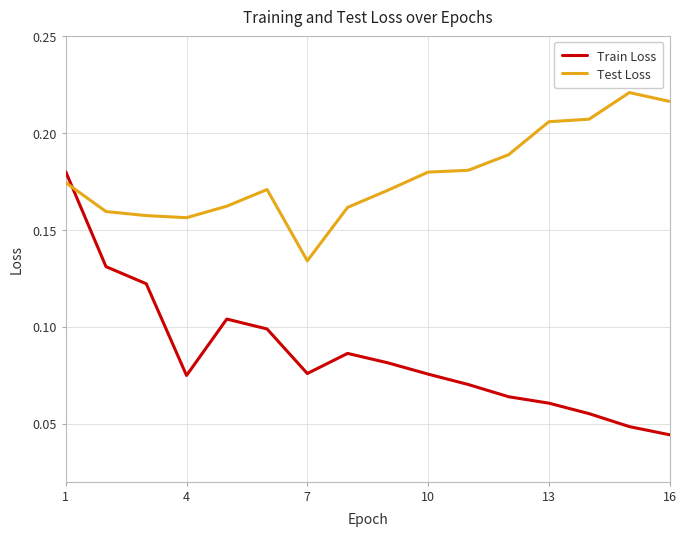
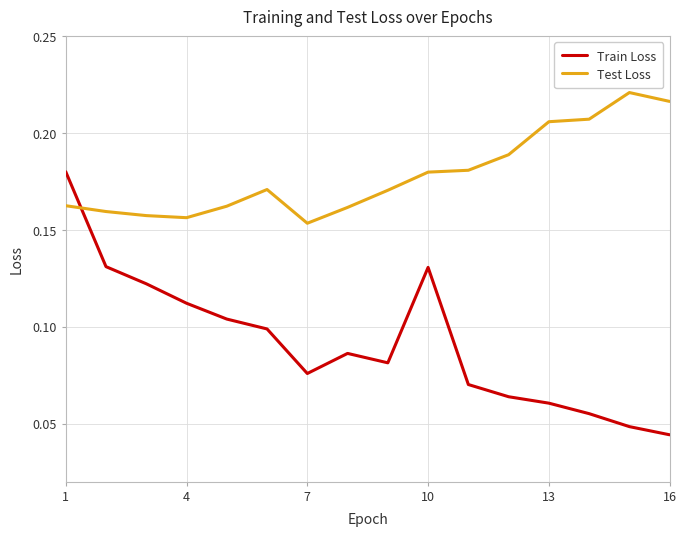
  {
    "Train Loss": {
      "1": 0.180,
-     "4": 0.075,
+     "4": 0.112,
      "7": 0.076,
-     "10": 0.076,
+     "10": 0.131,
      "13": 0.061,
      "16": 0.044
    },
    "Test Loss": {
-     "1": 0.174,
+     "1": 0.162,
      "4": 0.156,
-     "7": 0.134,
+     "7": 0.153,
      "10": 0.180,
      "13": 0.206,
      "16": 0.216
    }
  }
